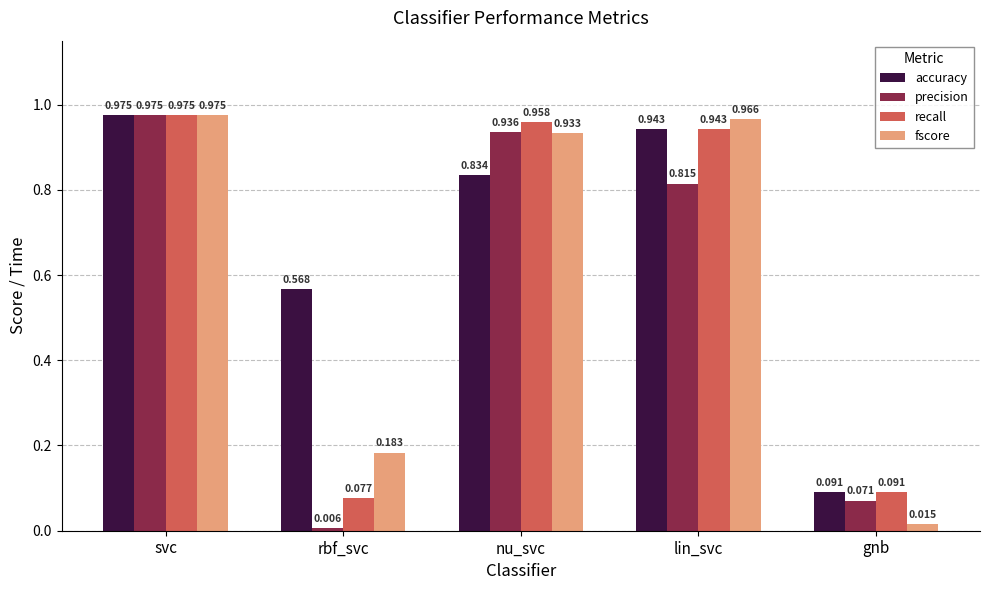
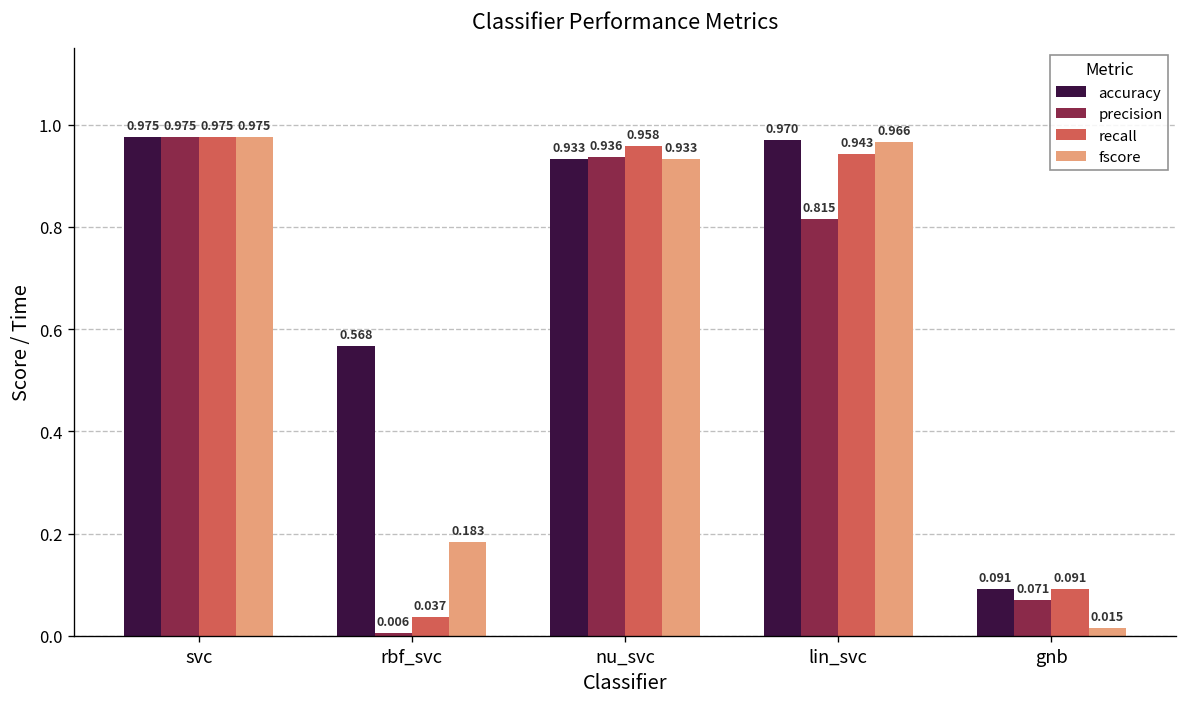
  {
    "accuracy": {
      "svc": 0.975,
      "rbf_svc": 0.568,
-     "nu_svc": 0.834,
-     "lin_svc": 0.943,
+     "nu_svc": 0.933,
+     "lin_svc": 0.970,
      "gnb": 0.091
    },
    "precision": {
      "svc": 0.975,
      "rbf_svc": 0.006,
      "nu_svc": 0.936,
      "lin_svc": 0.815,
      "gnb": 0.071
    },
    "recall": {
      "svc": 0.975,
-     "rbf_svc": 0.077,
+     "rbf_svc": 0.037,
      "nu_svc": 0.958,
      "lin_svc": 0.943,
      "gnb": 0.091
    },
    "fscore": {
      "svc": 0.975,
      "rbf_svc": 0.183,
      "nu_svc": 0.933,
      "lin_svc": 0.966,
      "gnb": 0.015
    }
  }
